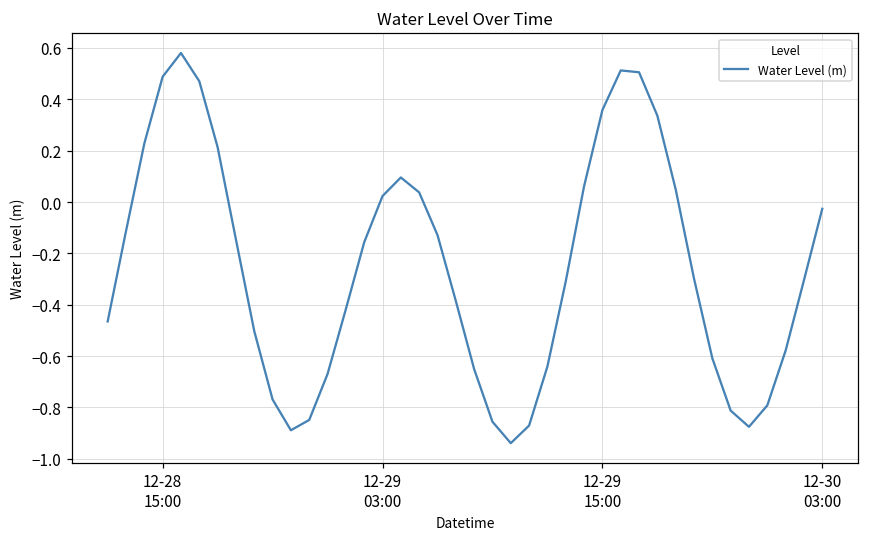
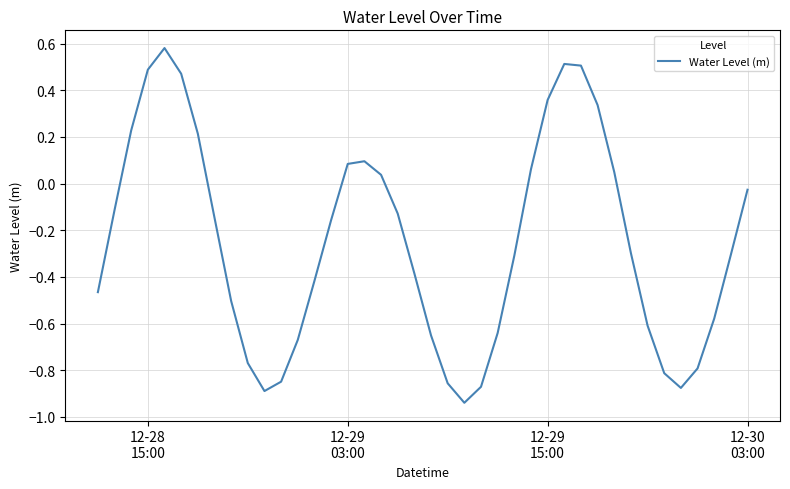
  {
    "12-28 15:00": 0.49,
-   "12-29 03:00": 0.02,
+   "12-29 03:00": 0.08,
    "12-29 15:00": 0.36,
    "12-30 03:00": -0.03
  }
